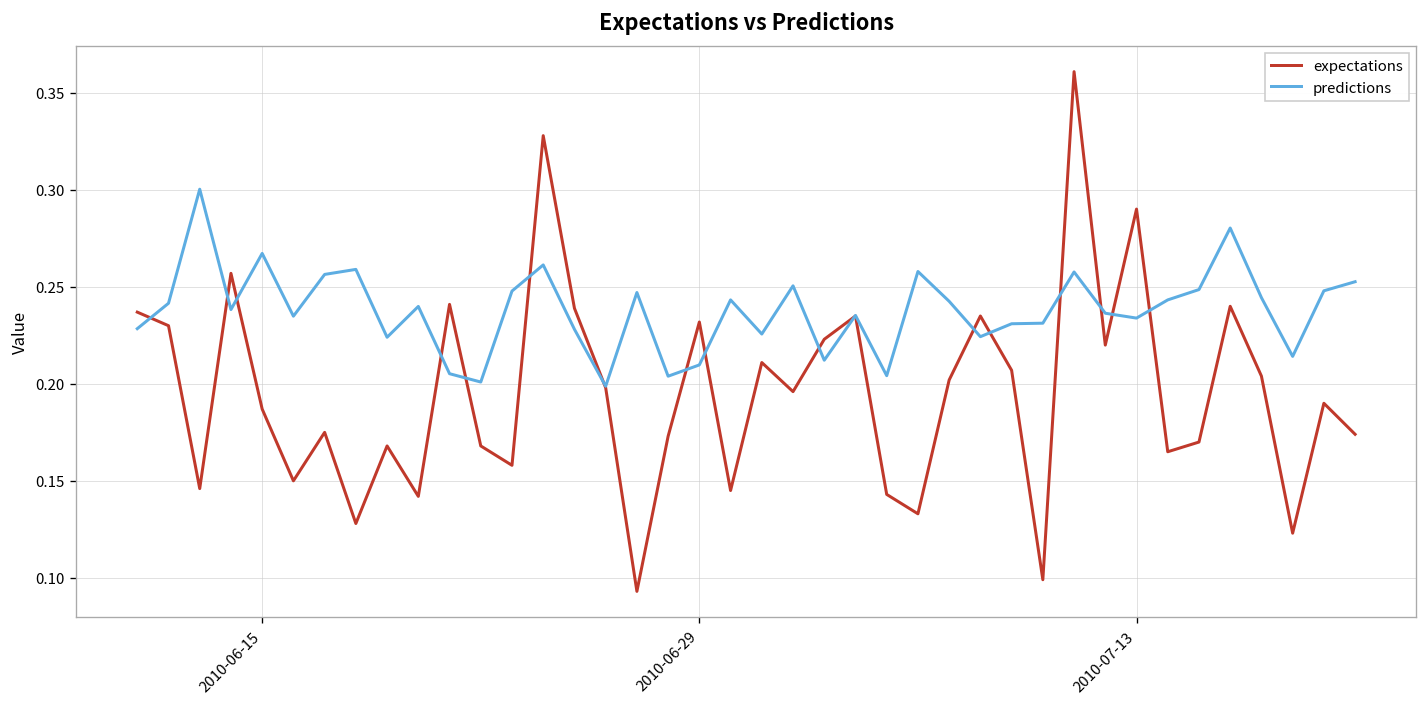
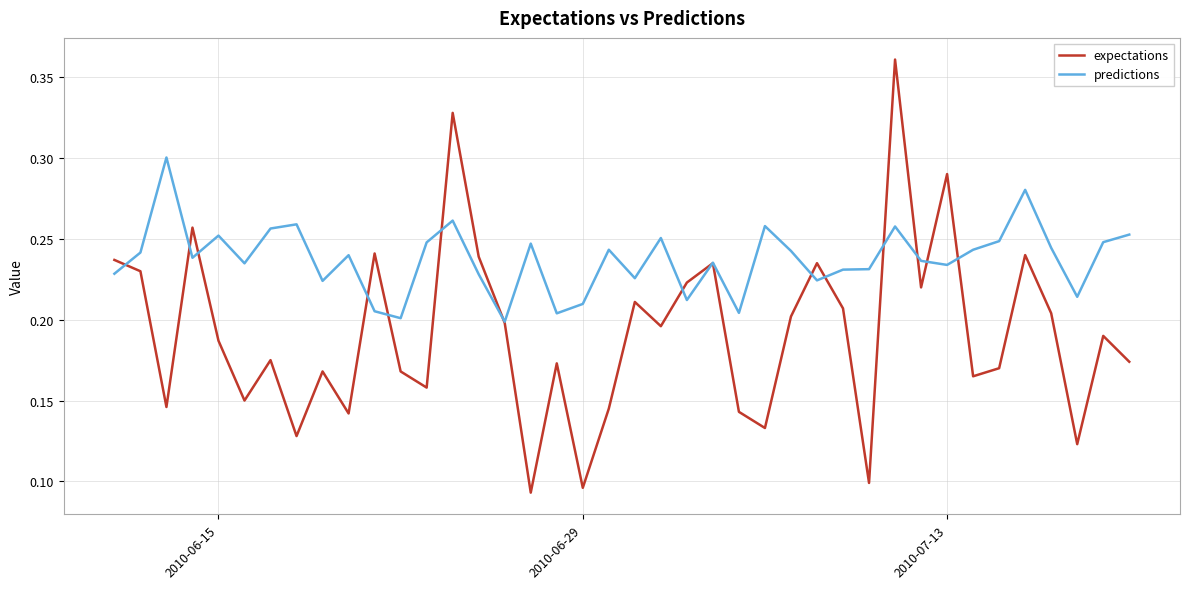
  {
    "expectations": {
      "2010-06-15": 0.187,
-     "2010-06-29": 0.232,
+     "2010-06-29": 0.096,
      "2010-07-13": 0.290
    },
    "predictions": {
-     "2010-06-15": 0.267,
+     "2010-06-15": 0.252,
      "2010-06-29": 0.210,
      "2010-07-13": 0.234
    }
  }
